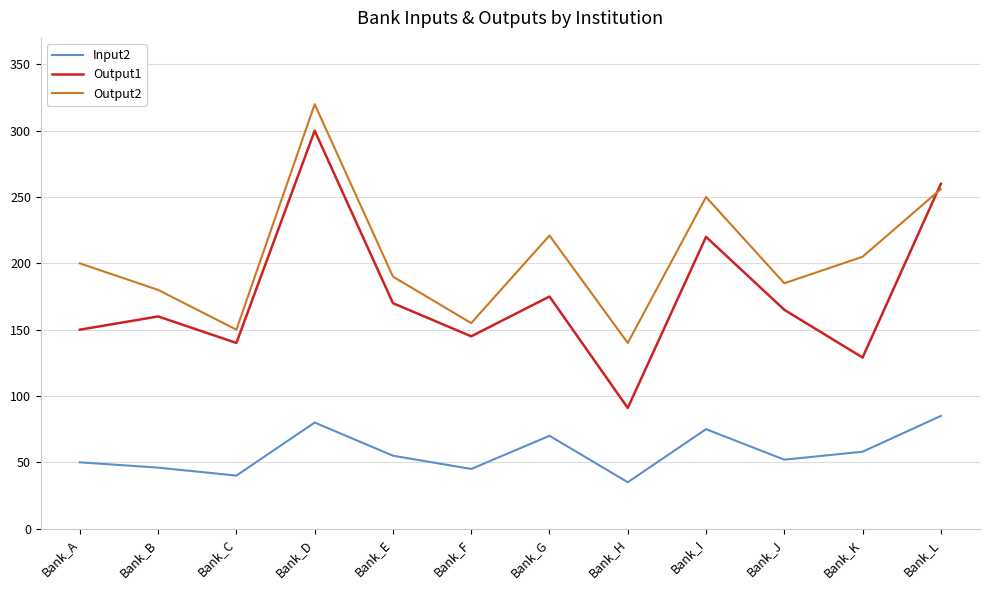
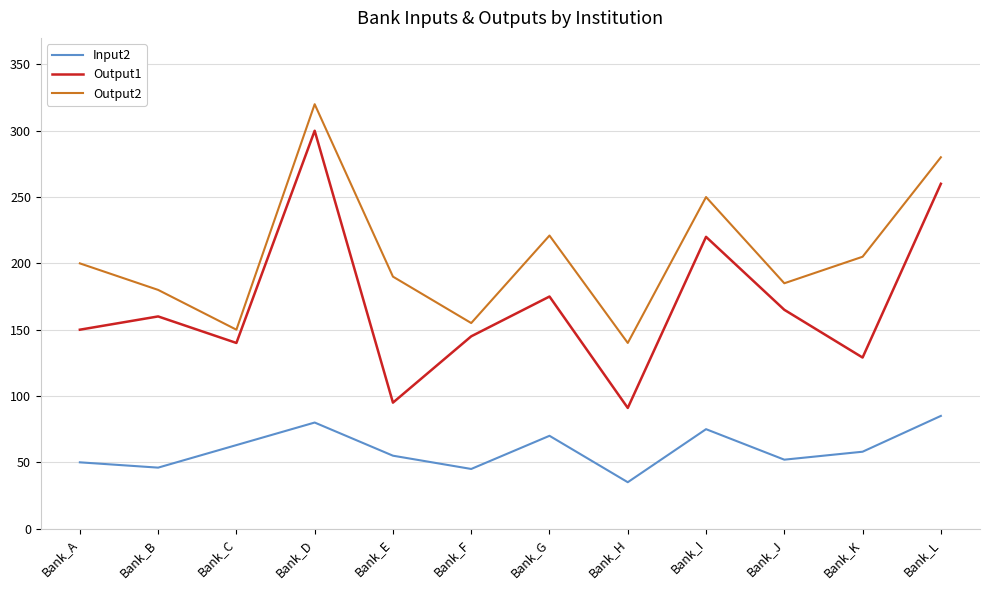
  {
    "Input2": {
      "Bank_A": 50,
      "Bank_B": 46,
-     "Bank_C": 40,
+     "Bank_C": 63,
      "Bank_D": 80,
      "Bank_E": 55,
      "Bank_F": 45,
      "Bank_G": 70,
      "Bank_H": 35,
      "Bank_I": 75,
      "Bank_J": 52,
      "Bank_K": 58,
      "Bank_L": 85
    },
    "Output1": {
      "Bank_A": 150,
      "Bank_B": 160,
      "Bank_C": 140,
      "Bank_D": 300,
-     "Bank_E": 170,
+     "Bank_E": 95,
      "Bank_F": 145,
      "Bank_G": 175,
      "Bank_H": 91,
      "Bank_I": 220,
      "Bank_J": 165,
      "Bank_K": 129,
      "Bank_L": 260
    },
    "Output2": {
      "Bank_A": 200,
      "Bank_B": 180,
      "Bank_C": 150,
      "Bank_D": 320,
      "Bank_E": 190,
      "Bank_F": 155,
      "Bank_G": 221,
      "Bank_H": 140,
      "Bank_I": 250,
      "Bank_J": 185,
      "Bank_K": 205,
-     "Bank_L": 256
+     "Bank_L": 280
    }
  }
